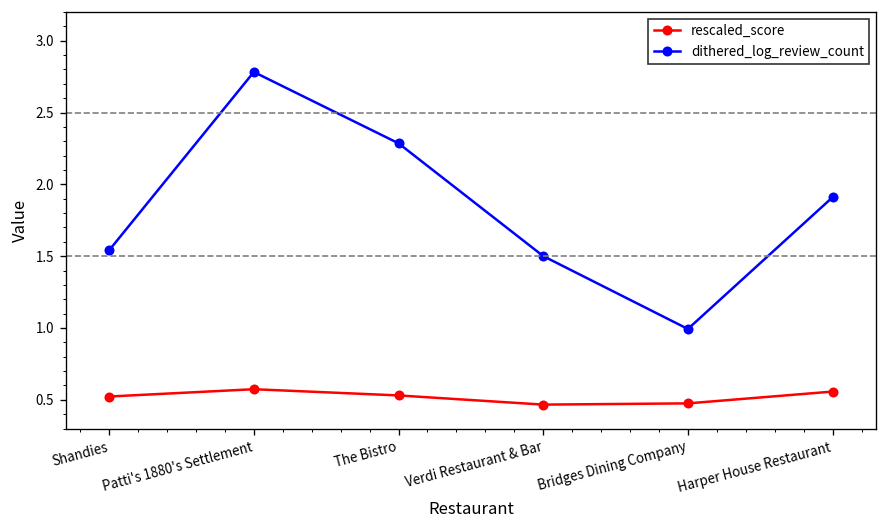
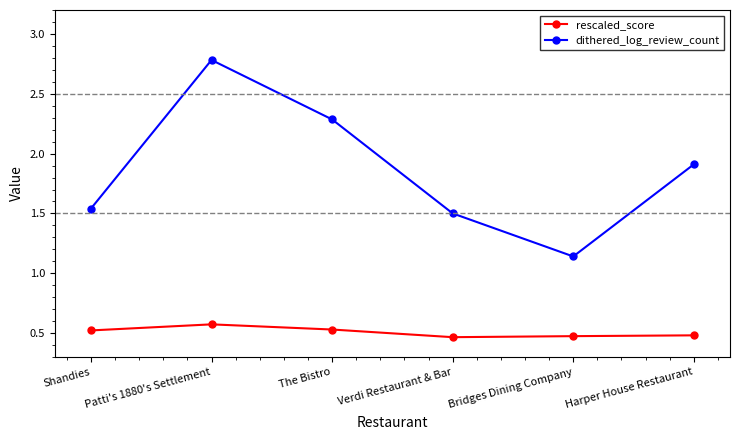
  {
    "rescaled_score": {
      "Shandies": 0.52,
      "Patti's 1880's Settlement": 0.57,
      "The Bistro": 0.53,
      "Verdi Restaurant & Bar": 0.47,
      "Bridges Dining Company": 0.48,
-     "Harper House Restaurant": 0.56
+     "Harper House Restaurant": 0.48
    },
    "dithered_log_review_count": {
      "Shandies": 1.54,
      "Patti's 1880's Settlement": 2.78,
      "The Bistro": 2.29,
      "Verdi Restaurant & Bar": 1.50,
-     "Bridges Dining Company": 0.99,
+     "Bridges Dining Company": 1.14,
      "Harper House Restaurant": 1.91
    }
  }
